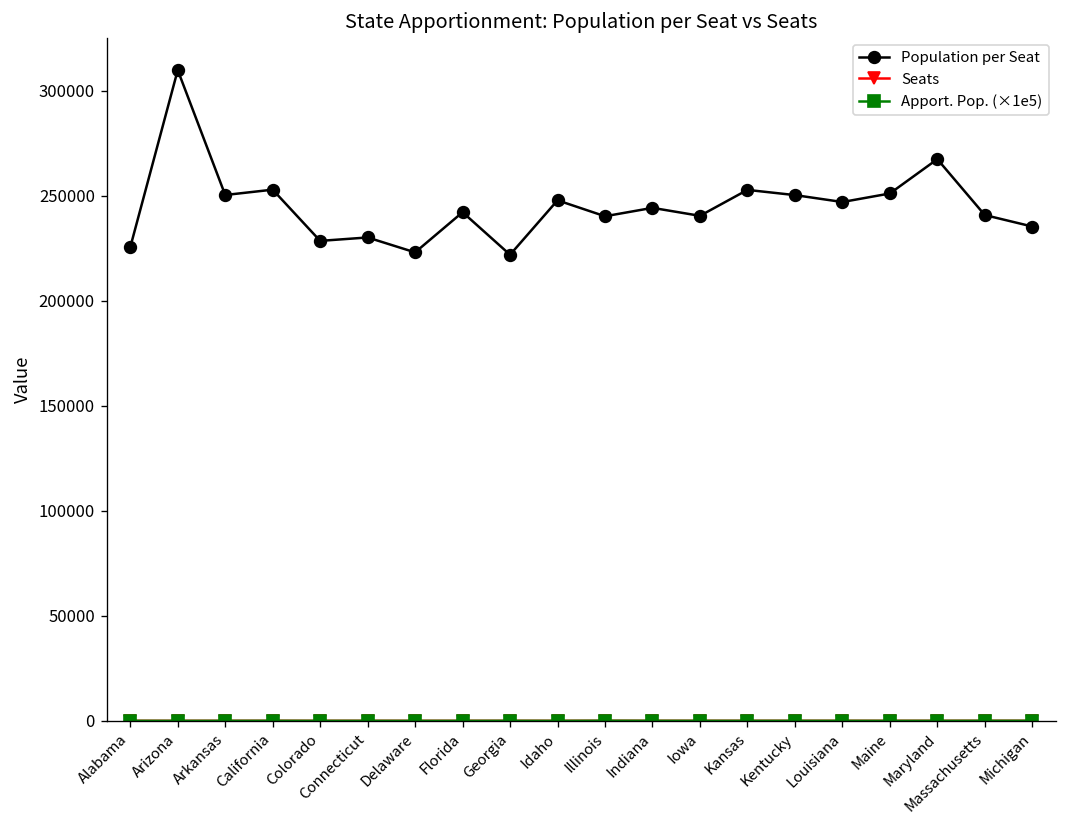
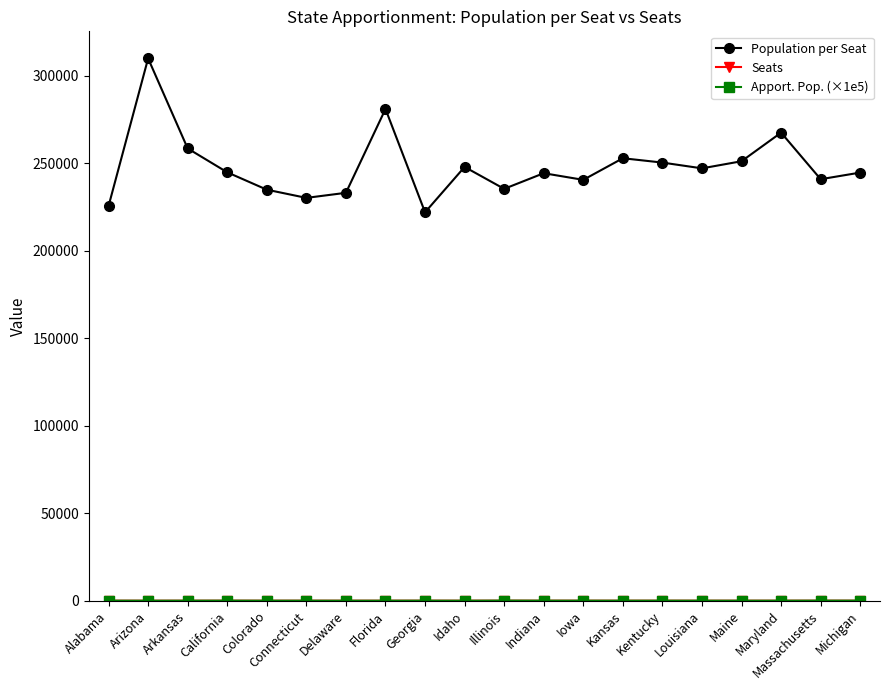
  {
    "Population per Seat": {
      "Alabama": 225000,
      "Arizona": 310000,
-     "Arkansas": 250000,
-     "California": 253000,
-     "Colorado": 228000,
+     "Arkansas": 258000,
+     "California": 245000,
+     "Colorado": 235000,
      "Connecticut": 230000,
-     "Delaware": 223000,
-     "Florida": 242000,
+     "Delaware": 233000,
+     "Florida": 281000,
      "Georgia": 222000,
      "Idaho": 248000,
-     "Illinois": 240000,
+     "Illinois": 235000,
      "Indiana": 244000,
      "Iowa": 240000,
      "Kansas": 253000,
      "Kentucky": 250000,
      "Louisiana": 247000,
      "Maine": 251000,
      "Maryland": 267000,
      "Massachusetts": 241000,
-     "Michigan": 235000
+     "Michigan": 245000
    },
    "Apport. Pop. (×1e5)": {
      "Alabama": 0,
      "Arizona": 0,
      "Arkansas": 0,
      "California": 0,
      "Colorado": 0,
      "Connecticut": 0,
      "Delaware": 0,
      "Florida": 0,
      "Georgia": 0,
      "Idaho": 0,
      "Illinois": 0,
      "Indiana": 0,
      "Iowa": 0,
      "Kansas": 0,
      "Kentucky": 0,
      "Louisiana": 0,
      "Maine": 0,
      "Maryland": 0,
      "Massachusetts": 0,
      "Michigan": 0
    }
  }
